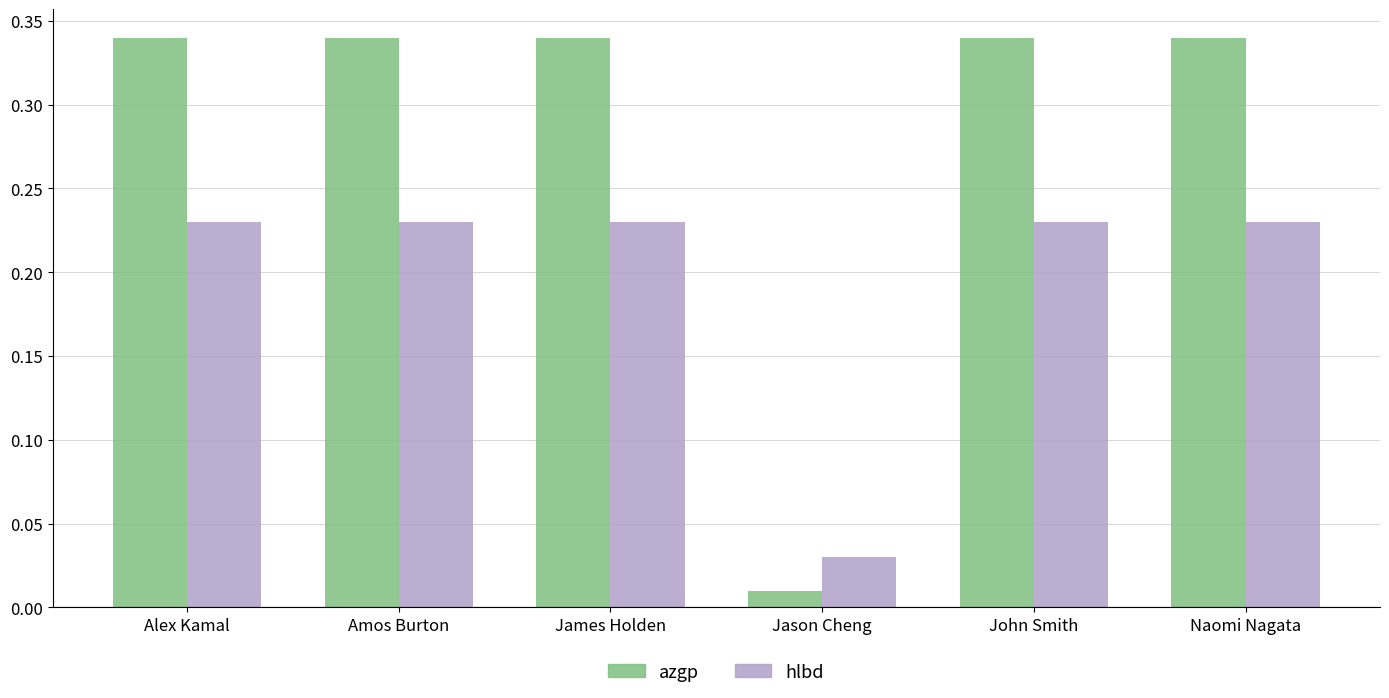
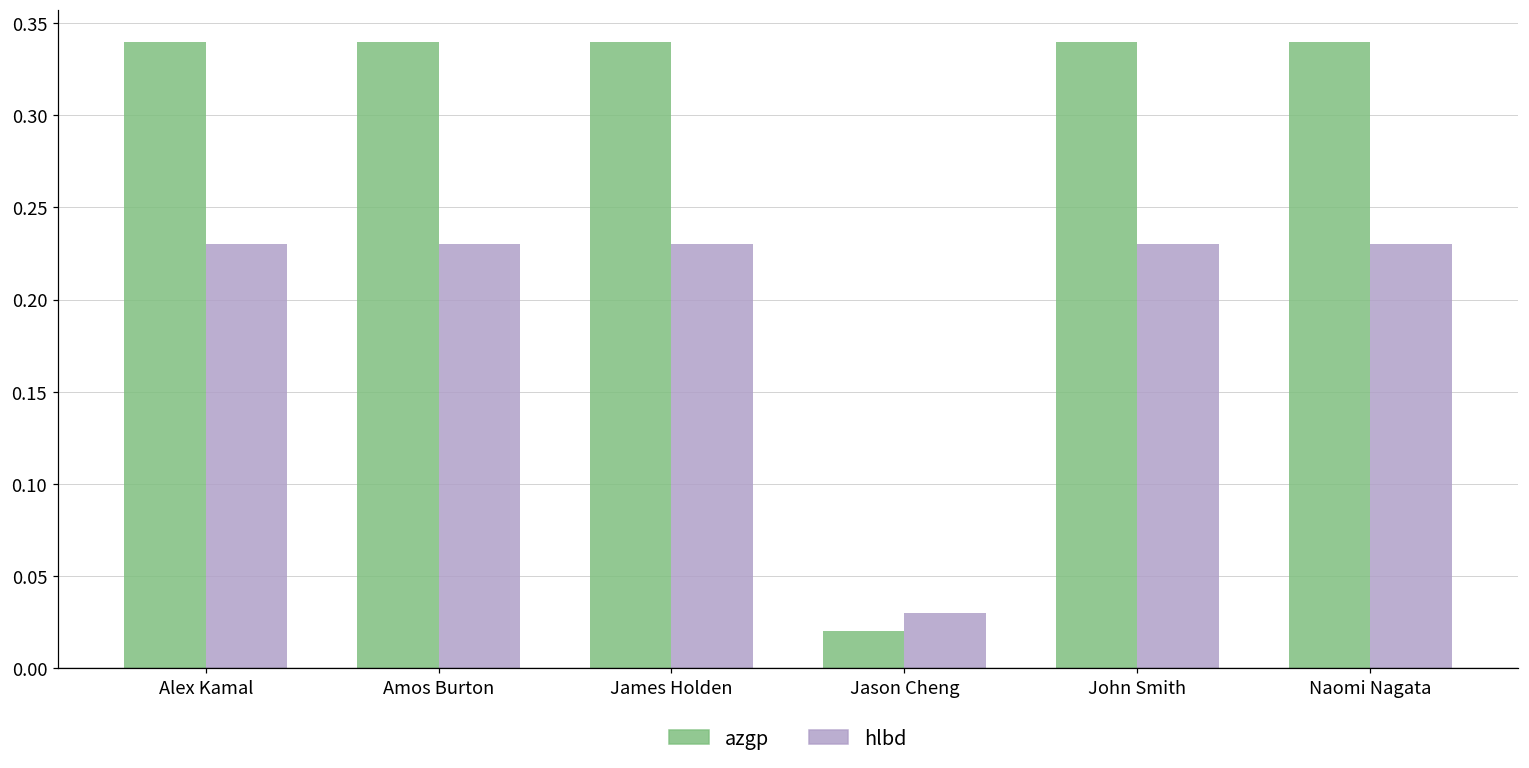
  {
    "azgp": {
      "Alex Kamal": 0.34,
      "Amos Burton": 0.34,
      "James Holden": 0.34,
-     "Jason Cheng": 0.01,
+     "Jason Cheng": 0.02,
      "John Smith": 0.34,
      "Naomi Nagata": 0.34
    },
    "hlbd": {
      "Alex Kamal": 0.23,
      "Amos Burton": 0.23,
      "James Holden": 0.23,
      "Jason Cheng": 0.03,
      "John Smith": 0.23,
      "Naomi Nagata": 0.23
    }
  }
